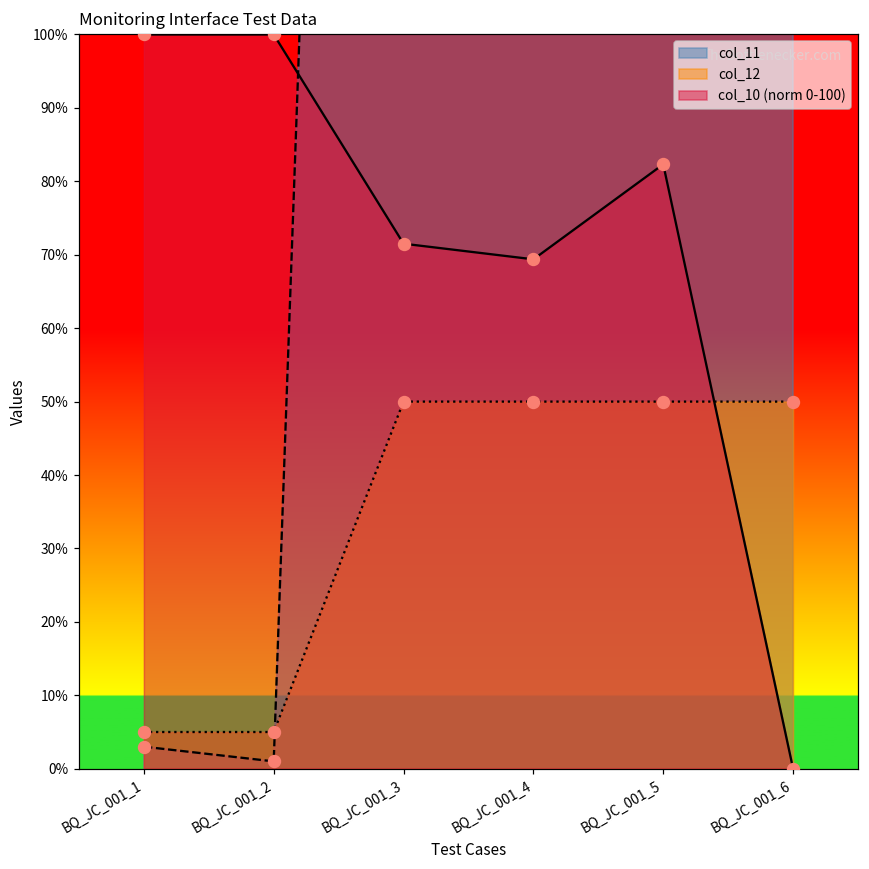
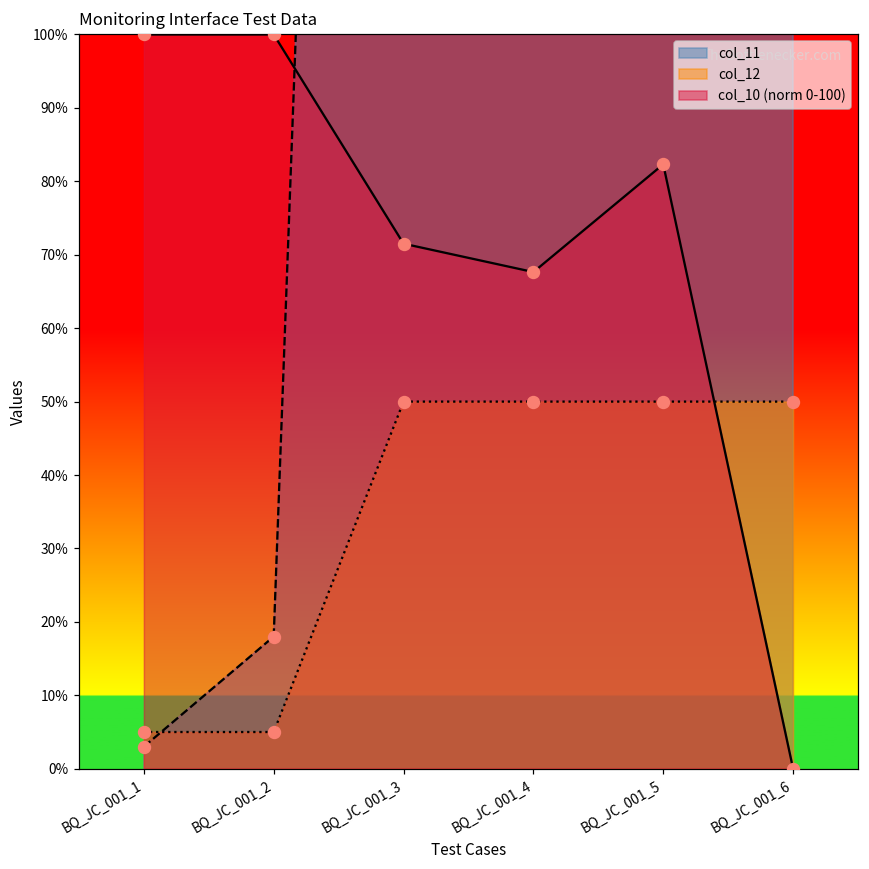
  {
    "col_10 (norm 0-100)": {
      "BQ_JC_001_1": "100%",
      "BQ_JC_001_2": "100%",
      "BQ_JC_001_3": "72%",
-     "BQ_JC_001_4": "69%",
+     "BQ_JC_001_4": "68%",
      "BQ_JC_001_5": "82%",
      "BQ_JC_001_6": "0%"
    },
    "col_11": {
      "BQ_JC_001_1": "3%",
-     "BQ_JC_001_2": "1%"
+     "BQ_JC_001_2": "18%"
    },
    "col_12": {
      "BQ_JC_001_1": "5%",
      "BQ_JC_001_2": "5%",
      "BQ_JC_001_3": "50%",
      "BQ_JC_001_4": "50%",
      "BQ_JC_001_5": "50%",
      "BQ_JC_001_6": "50%"
    }
  }
